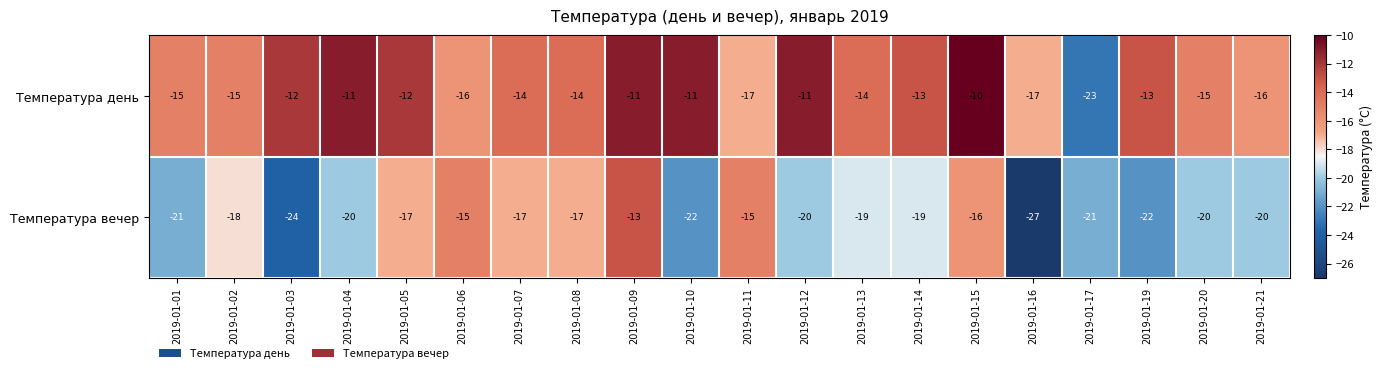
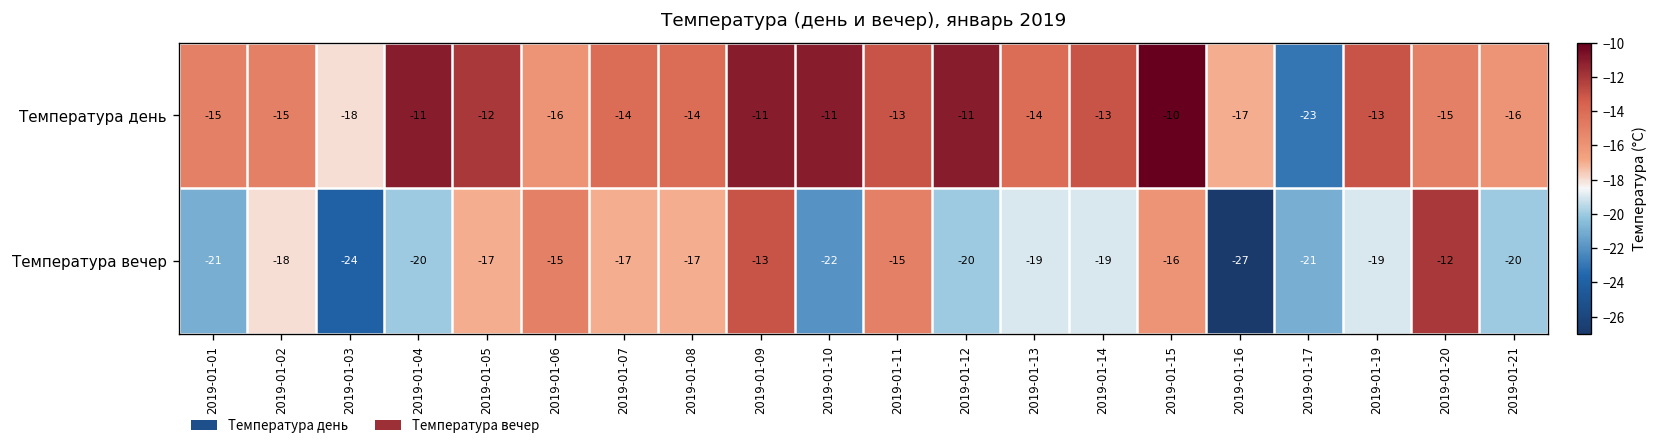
  {
    "Температура день": {
      "2019-01-01": -15,
      "2019-01-02": -15,
-     "2019-01-03": -12,
+     "2019-01-03": -18,
      "2019-01-04": -11,
      "2019-01-05": -12,
      "2019-01-06": -16,
      "2019-01-07": -14,
      "2019-01-08": -14,
      "2019-01-09": -11,
      "2019-01-10": -11,
-     "2019-01-11": -17,
+     "2019-01-11": -13,
      "2019-01-12": -11,
      "2019-01-13": -14,
      "2019-01-14": -13,
      "2019-01-15": -10,
      "2019-01-16": -17,
      "2019-01-17": -23,
      "2019-01-19": -13,
      "2019-01-20": -15,
      "2019-01-21": -16
    },
    "Температура вечер": {
      "2019-01-01": -21,
      "2019-01-02": -18,
      "2019-01-03": -24,
      "2019-01-04": -20,
      "2019-01-05": -17,
      "2019-01-06": -15,
      "2019-01-07": -17,
      "2019-01-08": -17,
      "2019-01-09": -13,
      "2019-01-10": -22,
      "2019-01-11": -15,
      "2019-01-12": -20,
      "2019-01-13": -19,
      "2019-01-14": -19,
      "2019-01-15": -16,
      "2019-01-16": -27,
      "2019-01-17": -21,
-     "2019-01-19": -22,
-     "2019-01-20": -20,
+     "2019-01-19": -19,
+     "2019-01-20": -12,
      "2019-01-21": -20
    }
  }
